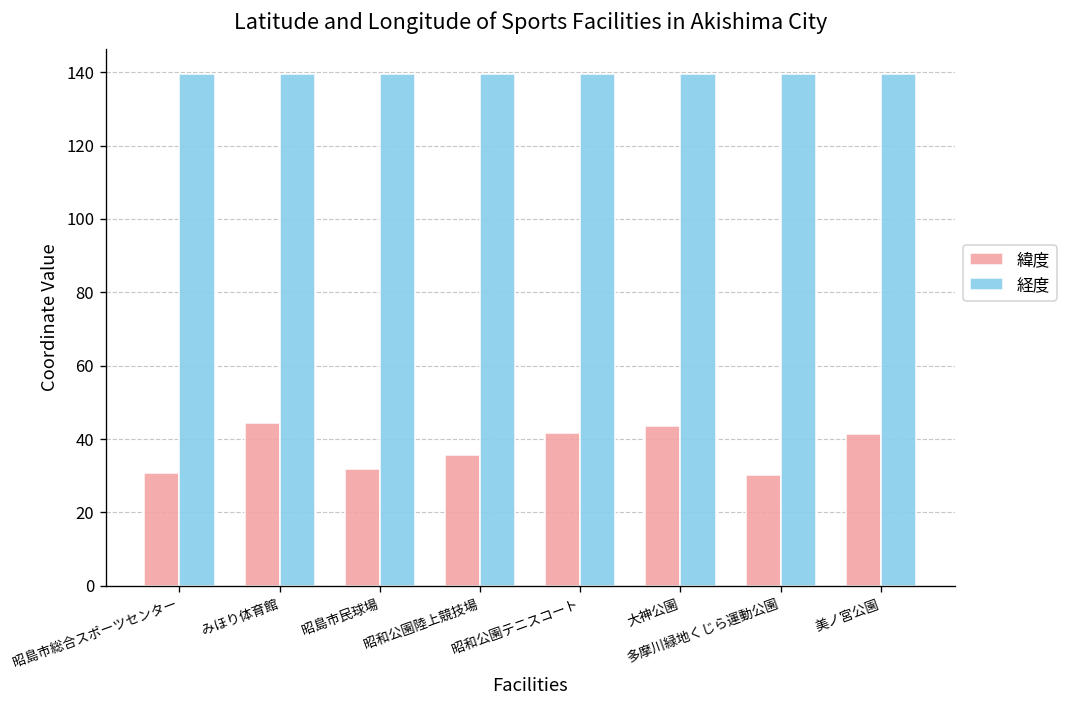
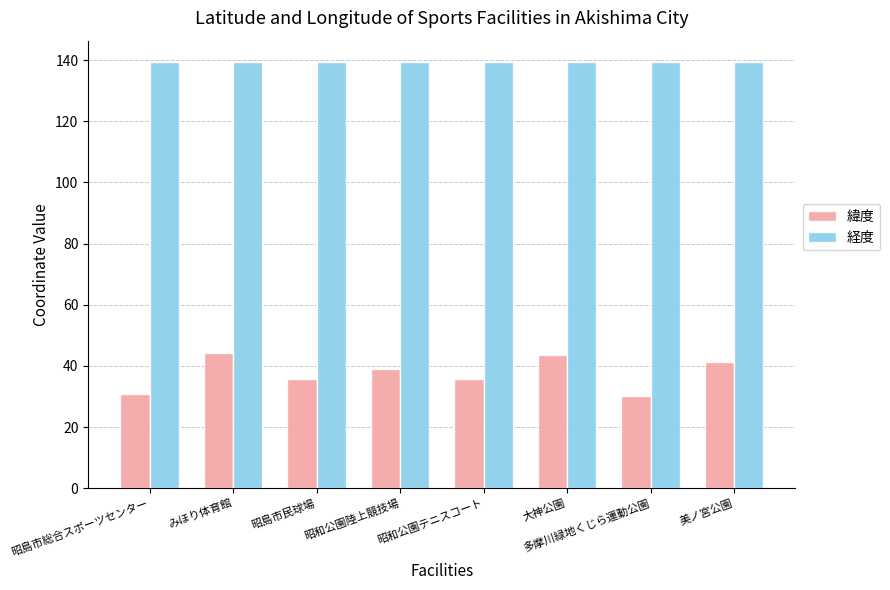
  {
    "緯度": {
      "昭島市総合スポーツセンター": 31,
      "みほり体育館": 44,
-     "昭島市民球場": 32,
-     "昭和公園陸上競技場": 36,
-     "昭和公園テニスコート": 42,
+     "昭島市民球場": 36,
+     "昭和公園陸上競技場": 39,
+     "昭和公園テニスコート": 36,
      "大神公園": 44,
      "多摩川緑地くじら運動公園": 30,
      "美ノ宮公園": 41
    },
    "経度": {
      "昭島市総合スポーツセンター": 139,
      "みほり体育館": 139,
      "昭島市民球場": 139,
      "昭和公園陸上競技場": 139,
      "昭和公園テニスコート": 139,
      "大神公園": 139,
      "多摩川緑地くじら運動公園": 139,
      "美ノ宮公園": 139
    }
  }
